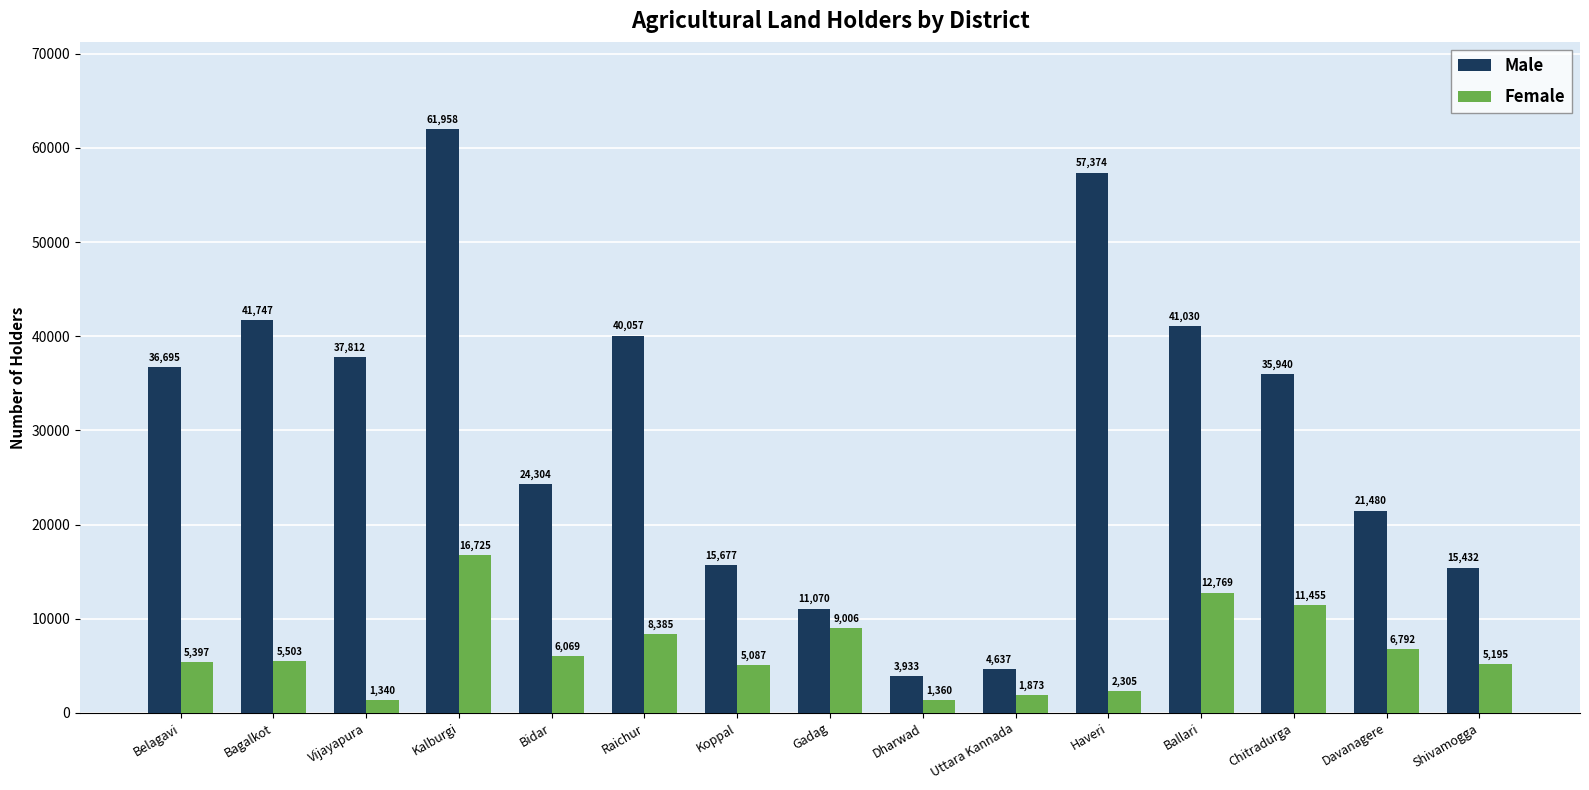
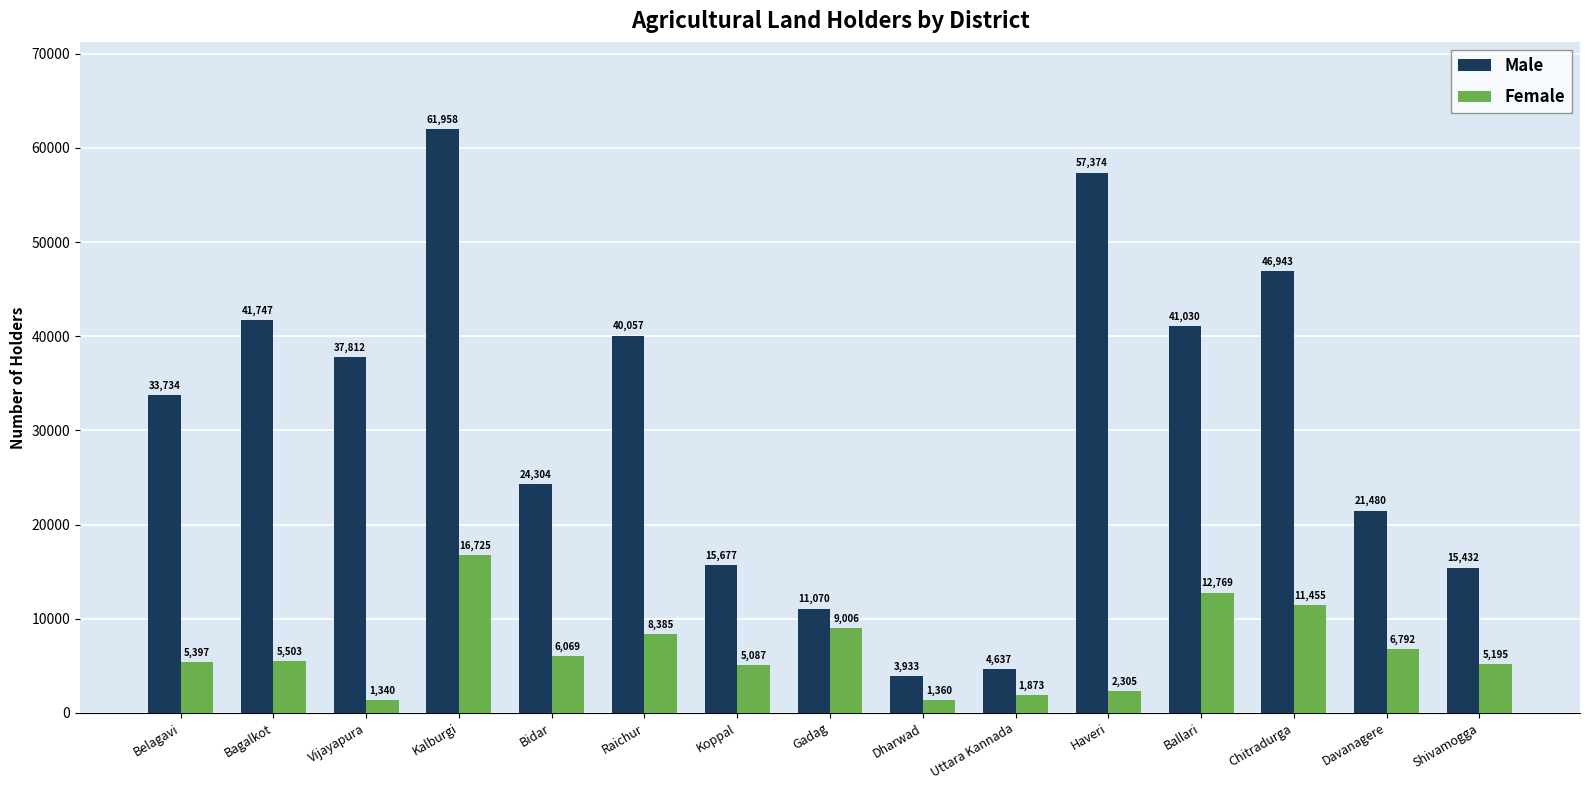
  {
    "Male": {
-     "Belagavi": "36,695",
+     "Belagavi": "33,734",
      "Bagalkot": "41,747",
      "Vijayapura": "37,812",
      "Kalburgi": "61,958",
      "Bidar": "24,304",
      "Raichur": "40,057",
      "Koppal": "15,677",
      "Gadag": "11,070",
      "Dharwad": "3,933",
      "Uttara Kannada": "4,637",
      "Haveri": "57,374",
      "Ballari": "41,030",
-     "Chitradurga": "35,940",
+     "Chitradurga": "46,943",
      "Davanagere": "21,480",
      "Shivamogga": "15,432"
    },
    "Female": {
      "Belagavi": "5,397",
      "Bagalkot": "5,503",
      "Vijayapura": "1,340",
      "Kalburgi": "16,725",
      "Bidar": "6,069",
      "Raichur": "8,385",
      "Koppal": "5,087",
      "Gadag": "9,006",
      "Dharwad": "1,360",
      "Uttara Kannada": "1,873",
      "Haveri": "2,305",
      "Ballari": "12,769",
      "Chitradurga": "11,455",
      "Davanagere": "6,792",
      "Shivamogga": "5,195"
    }
  }
